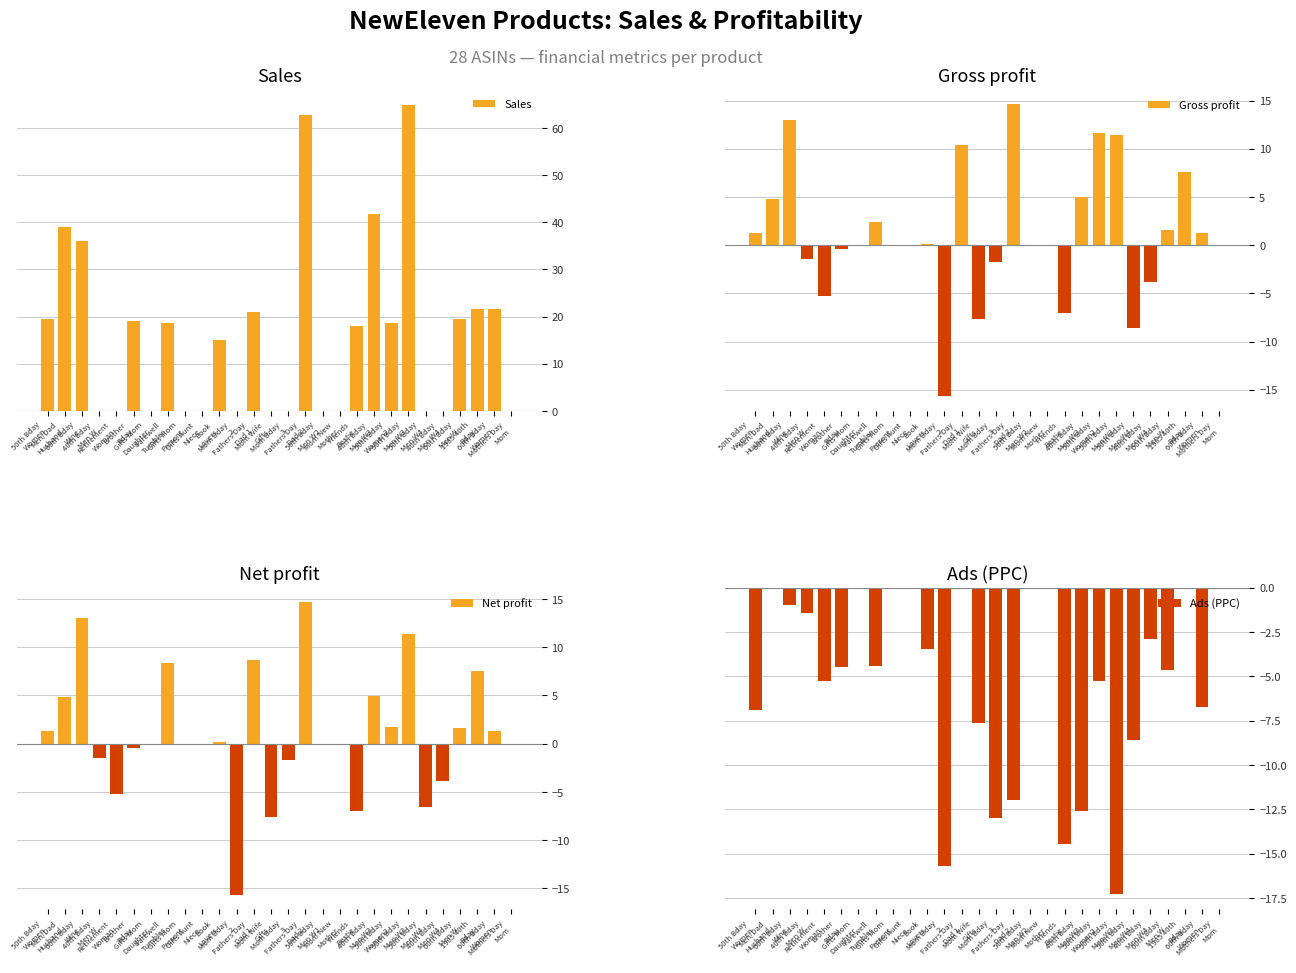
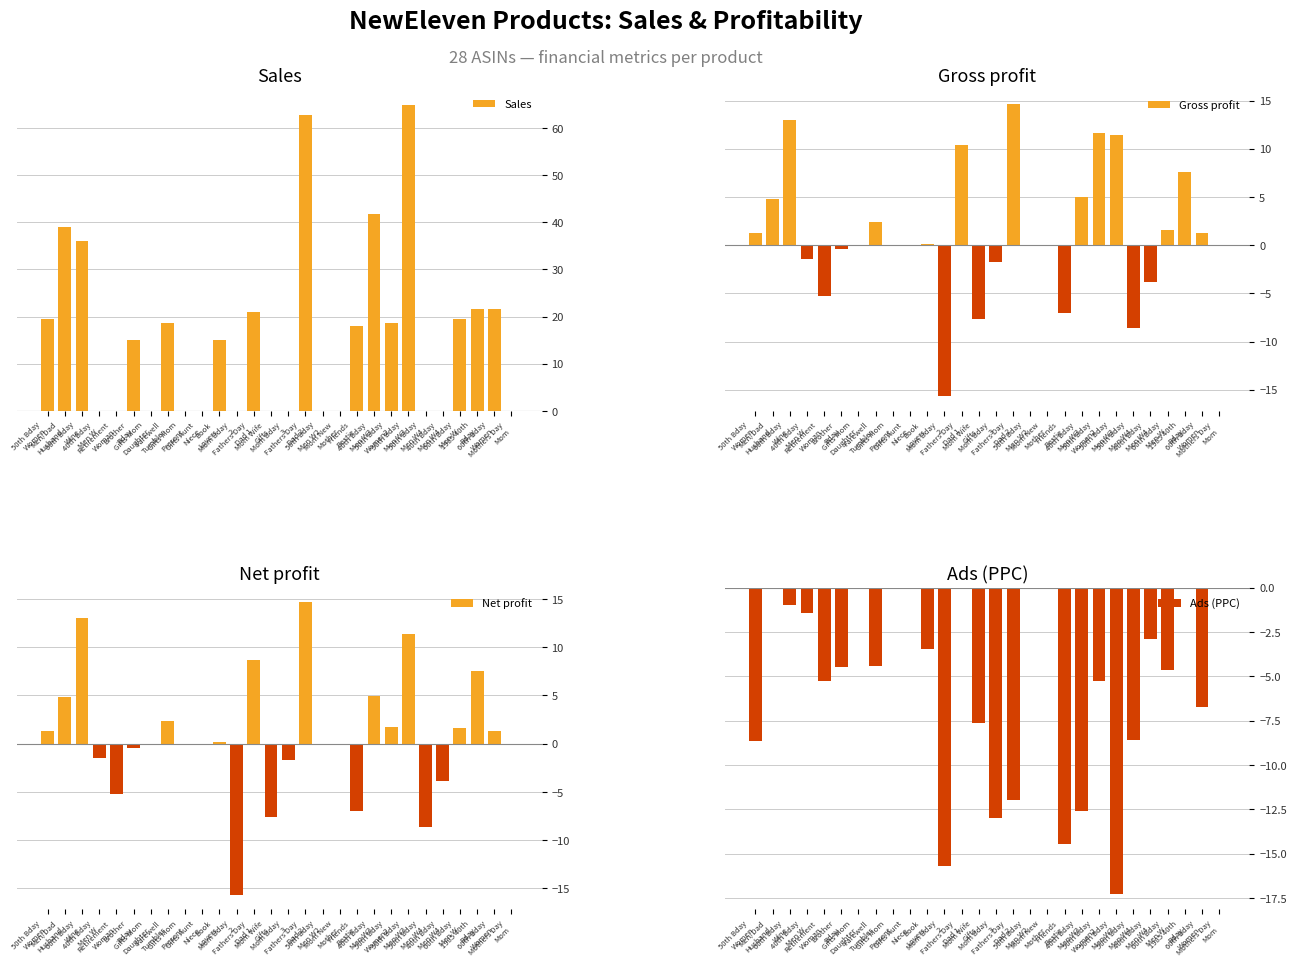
  {
    "Sales": {
      "50th Bday Women": 19,
      "Men/Dad Husband": 39,
      "60th Bday Wine": 36,
      "40th Bday Men W": 0,
      "Retirement Woman": 0,
-     "Brother Bday": 19,
+     "Brother Bday": 15,
      "Gifts Mom Daughter": 0,
      "Farewell Tumbler": 19,
      "Gifts Mom Present": 0,
      "Gifts Aunt Niece": 0,
      "Book Lovers": 15,
      "Mom Bday 2": 0,
      "Fathers Day Dad 1": 21,
      "Mom Wife Gifts": 0,
      "Mom Bday 3": 0,
      "Fathers Day Dad 2": 63,
      "50th Bday Men W2": 0,
      "Mom New Mother": 0,
      "Friends Bestie": 18,
      "40th Bday Men W3": 42,
      "50th Bday Women2": 19,
      "50th Bday Men W3": 65,
      "50th Bday Men W4": 0,
      "40th Bday Men W4": 0,
      "60th Bday Men W": 19,
      "1985 40th Bday": 22,
      "60th Bday Women": 22,
      "Mothers Day Mom": 0
    },
    "Gross profit": {
      "50th Bday Women": 1,
      "Men/Dad Husband": 5,
      "60th Bday Wine": 13,
      "40th Bday Men W": -1,
      "Retirement Woman": -5,
      "Brother Bday": 0,
      "Gifts Mom Daughter": 0,
      "Farewell Tumbler": 2,
      "Gifts Mom Present": 0,
      "Gifts Aunt Niece": 0,
      "Mom Bday 2": -16,
      "Fathers Day Dad 1": 10,
      "Mom Wife Gifts": -8,
      "Mom Bday 3": -2,
      "Fathers Day Dad 2": 15,
      "50th Bday Men W2": 0,
      "Mom New Mother": 0,
      "Friends Bestie": -7,
      "40th Bday Men W3": 5,
      "50th Bday Women2": 12,
      "50th Bday Men W3": 11,
      "50th Bday Men W4": -9,
      "40th Bday Men W4": -4,
      "60th Bday Men W": 2,
      "1985 40th Bday": 8,
      "60th Bday Women": 1,
      "Mothers Day Mom": 0
    },
    "Net profit": {
      "50th Bday Women": 1,
      "Men/Dad Husband": 5,
      "60th Bday Wine": 13,
      "40th Bday Men W": -1,
      "Retirement Woman": -5,
      "Brother Bday": 0,
      "Gifts Mom Daughter": 0,
-     "Farewell Tumbler": 8,
+     "Farewell Tumbler": 2,
      "Gifts Mom Present": 0,
      "Gifts Aunt Niece": 0,
      "Mom Bday 2": -16,
      "Fathers Day Dad 1": 9,
      "Mom Wife Gifts": -8,
      "Mom Bday 3": -2,
      "Fathers Day Dad 2": 15,
      "50th Bday Men W2": 0,
      "Mom New Mother": 0,
      "Friends Bestie": -7,
      "40th Bday Men W3": 5,
      "50th Bday Women2": 2,
      "50th Bday Men W3": 11,
-     "50th Bday Men W4": -7,
+     "50th Bday Men W4": -9,
      "40th Bday Men W4": -4,
      "60th Bday Men W": 2,
      "1985 40th Bday": 8,
      "60th Bday Women": 1,
      "Mothers Day Mom": 0
    },
    "Ads (PPC)": {
-     "50th Bday Women": -6.9,
+     "50th Bday Women": -8.6,
      "Men/Dad Husband": 0.0,
      "60th Bday Wine": -1.0,
      "40th Bday Men W": -1.4,
      "Retirement Woman": -5.3,
      "Brother Bday": -4.4,
      "Gifts Mom Daughter": 0.0,
      "Farewell Tumbler": -4.4,
      "Gifts Mom Present": 0.0,
      "Gifts Aunt Niece": 0.0,
      "Book Lovers": -3.5,
      "Mom Bday 2": -15.7,
      "Fathers Day Dad 1": 0.0,
      "Mom Wife Gifts": -7.7,
      "Mom Bday 3": -13.0,
      "Fathers Day Dad 2": -12.0,
      "50th Bday Men W2": 0.0,
      "Mom New Mother": 0.0,
      "Friends Bestie": -14.5,
      "40th Bday Men W3": -12.6,
      "50th Bday Women2": -5.3,
      "50th Bday Men W3": -17.3,
      "50th Bday Men W4": -8.6,
      "40th Bday Men W4": -2.9,
      "60th Bday Men W": -4.7,
      "1985 40th Bday": 0.0,
      "60th Bday Women": -6.7,
      "Mothers Day Mom": 0.0
    }
  }
